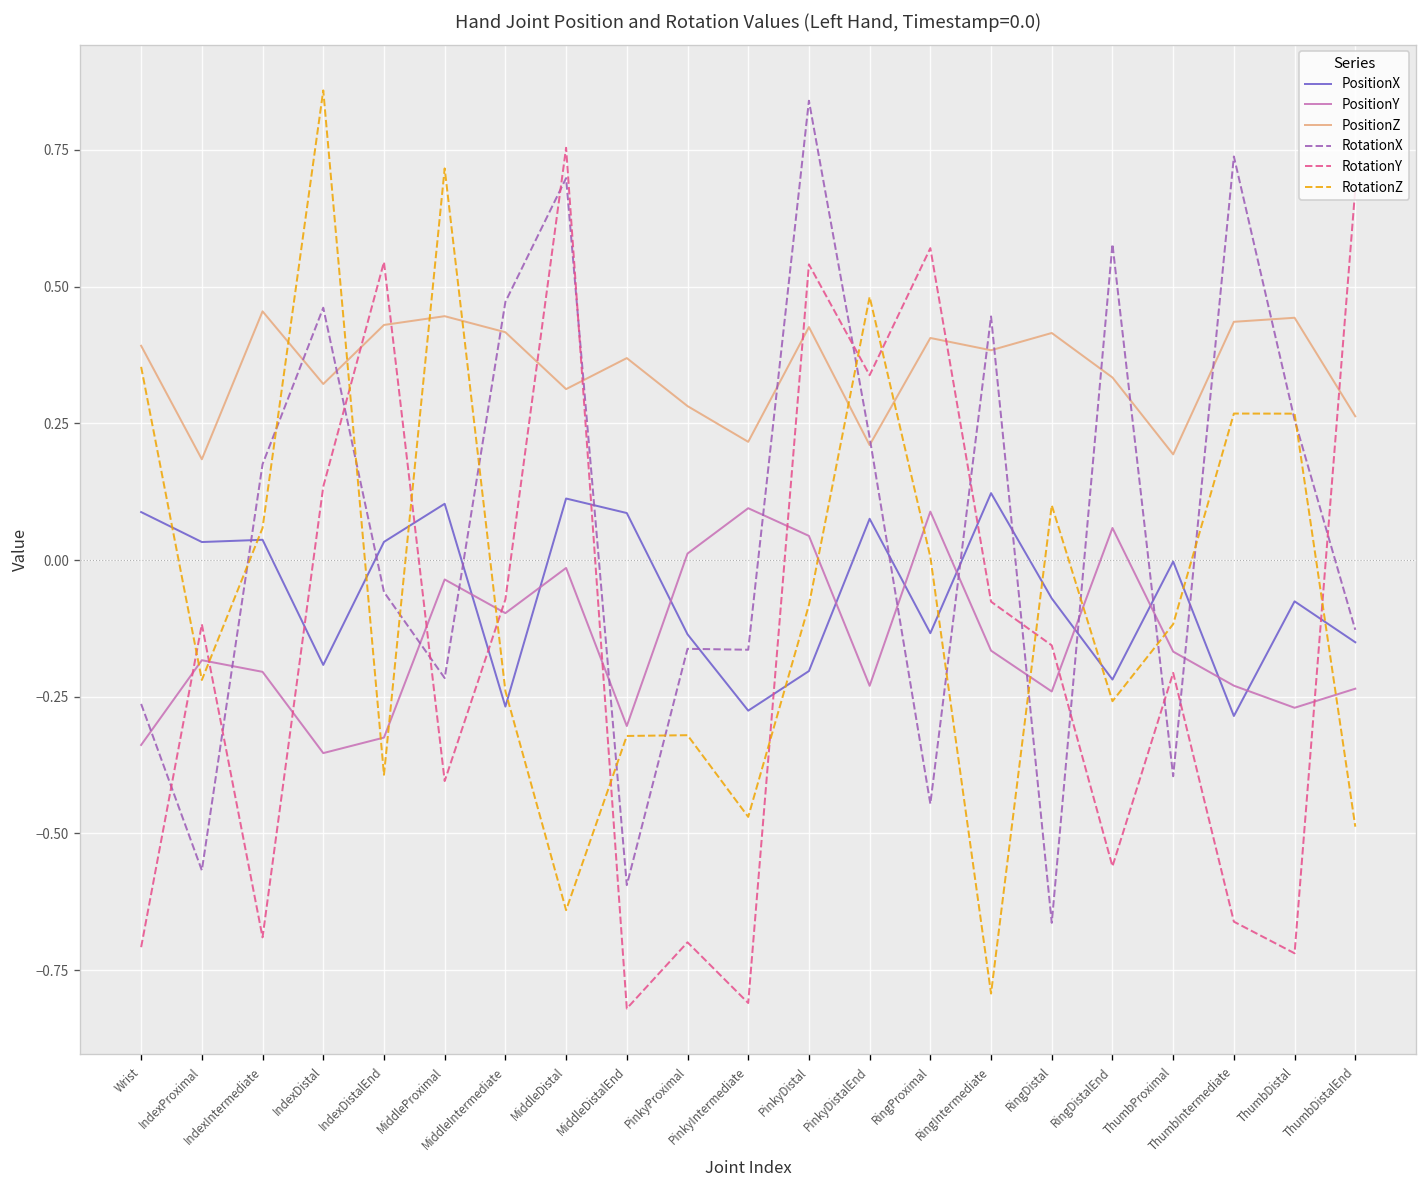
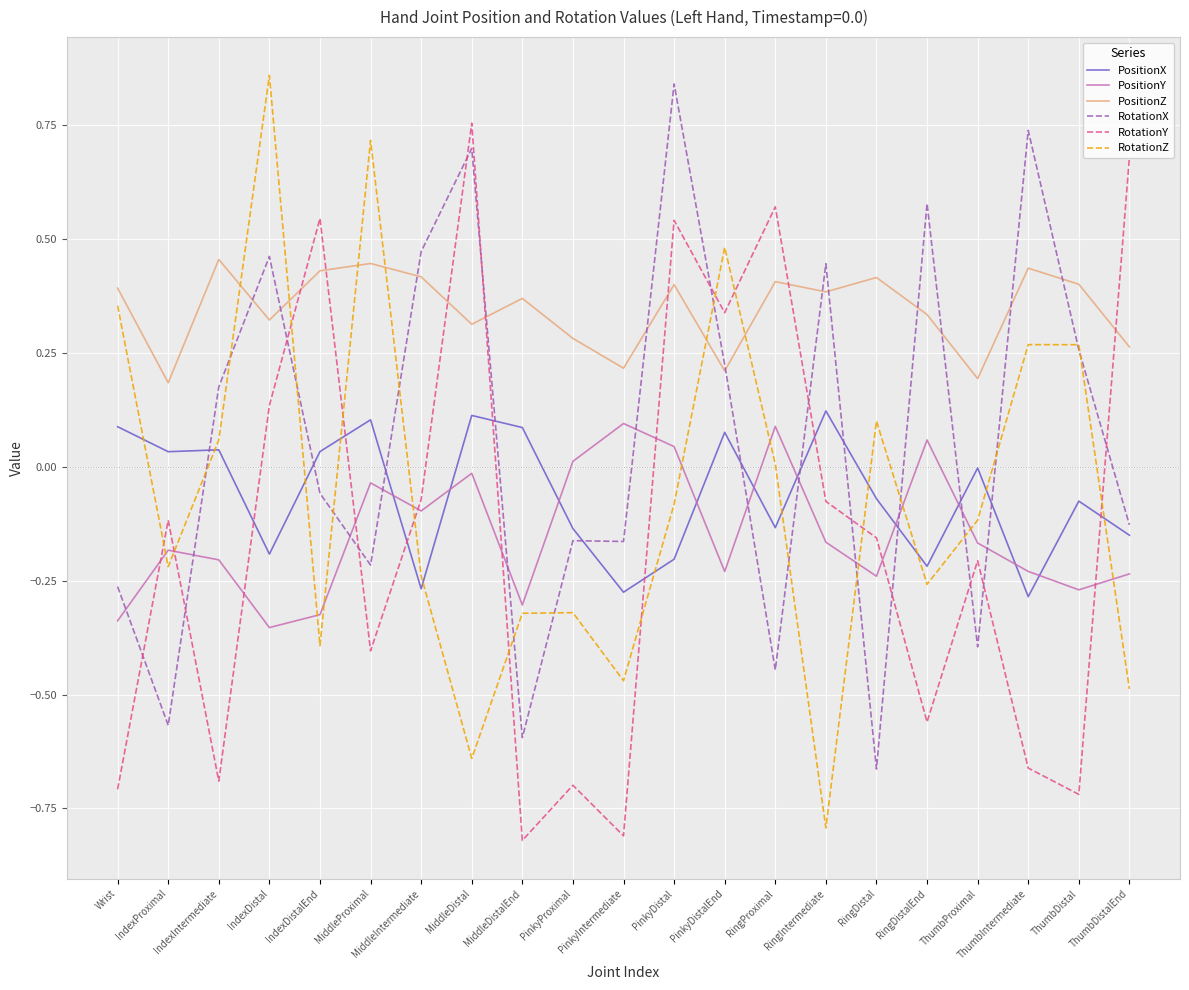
  {
    "PositionZ": {
      "Wrist": 0.39,
      "IndexProximal": 0.18,
      "IndexIntermediate": 0.45,
      "IndexDistal": 0.32,
      "IndexDistalEnd": 0.43,
      "MiddleProximal": 0.45,
      "MiddleIntermediate": 0.42,
      "MiddleDistal": 0.31,
      "MiddleDistalEnd": 0.37,
      "PinkyProximal": 0.28,
      "PinkyIntermediate": 0.22,
-     "PinkyDistal": 0.43,
+     "PinkyDistal": 0.40,
      "PinkyDistalEnd": 0.21,
      "RingProximal": 0.41,
      "RingIntermediate": 0.38,
      "RingDistal": 0.42,
      "RingDistalEnd": 0.33,
      "ThumbProximal": 0.19,
      "ThumbIntermediate": 0.44,
-     "ThumbDistal": 0.44,
+     "ThumbDistal": 0.40,
      "ThumbDistalEnd": 0.26
    },
    "RotationY": {
      "Wrist": -0.71,
      "IndexProximal": -0.12,
      "IndexIntermediate": -0.69,
      "IndexDistal": 0.13,
      "IndexDistalEnd": 0.54,
      "MiddleProximal": -0.40,
      "MiddleIntermediate": -0.07,
      "MiddleDistal": 0.75,
      "MiddleDistalEnd": -0.82,
      "PinkyProximal": -0.70,
      "PinkyIntermediate": -0.81,
      "PinkyDistal": 0.54,
      "PinkyDistalEnd": 0.34,
      "RingProximal": 0.57,
      "RingIntermediate": -0.08,
      "RingDistal": -0.16,
      "RingDistalEnd": -0.56,
      "ThumbProximal": -0.21,
      "ThumbIntermediate": -0.66,
      "ThumbDistal": -0.72
    },
    "RotationZ": {
      "Wrist": 0.35,
      "IndexProximal": -0.22,
      "IndexIntermediate": 0.06,
      "IndexDistal": 0.86,
      "IndexDistalEnd": -0.39,
      "MiddleProximal": 0.72,
      "MiddleIntermediate": -0.24,
      "MiddleDistal": -0.64,
      "MiddleDistalEnd": -0.32,
      "PinkyProximal": -0.32,
      "PinkyIntermediate": -0.47,
      "PinkyDistal": -0.08,
      "PinkyDistalEnd": 0.48,
      "RingProximal": 0.01,
      "RingIntermediate": -0.79,
      "RingDistal": 0.10,
      "RingDistalEnd": -0.26,
      "ThumbProximal": -0.12,
      "ThumbIntermediate": 0.27,
      "ThumbDistal": 0.27,
      "ThumbDistalEnd": -0.49
    }
  }
